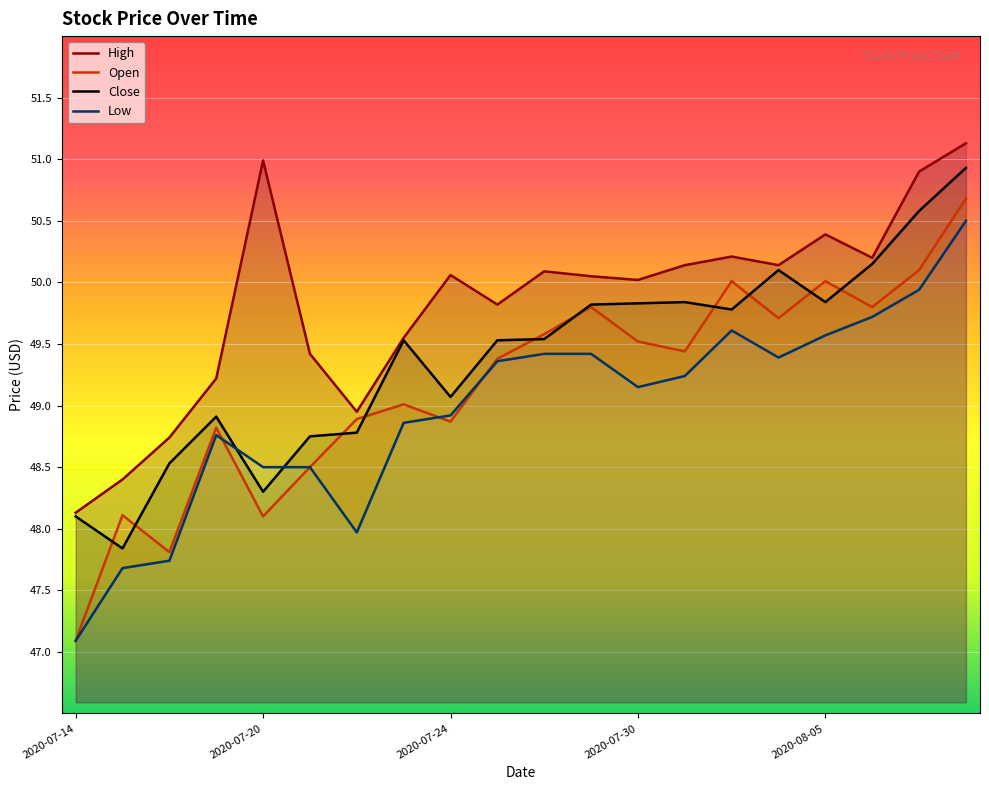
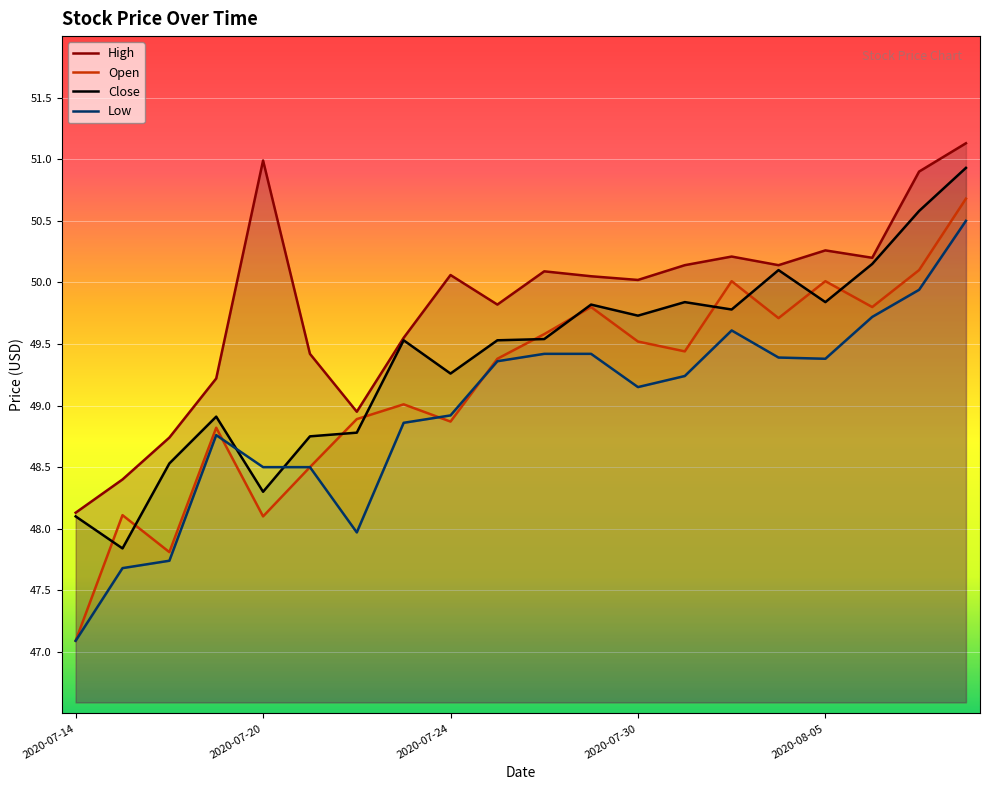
  {
    "High": {
      "2020-07-14": 48.13,
      "2020-07-20": 50.99,
      "2020-07-24": 50.06,
      "2020-07-30": 50.02,
-     "2020-08-05": 50.39
+     "2020-08-05": 50.26
    },
    "Open": {
      "2020-07-20": 48.10,
      "2020-07-24": 48.87,
      "2020-07-30": 49.52,
      "2020-08-05": 50.01
    },
    "Close": {
      "2020-07-14": 48.10,
      "2020-07-20": 48.30,
-     "2020-07-24": 49.07,
-     "2020-07-30": 49.83,
+     "2020-07-24": 49.26,
+     "2020-07-30": 49.73,
      "2020-08-05": 49.84
    },
    "Low": {
      "2020-07-20": 48.50,
      "2020-07-24": 48.92,
      "2020-07-30": 49.15,
-     "2020-08-05": 49.57
+     "2020-08-05": 49.38
    }
  }
